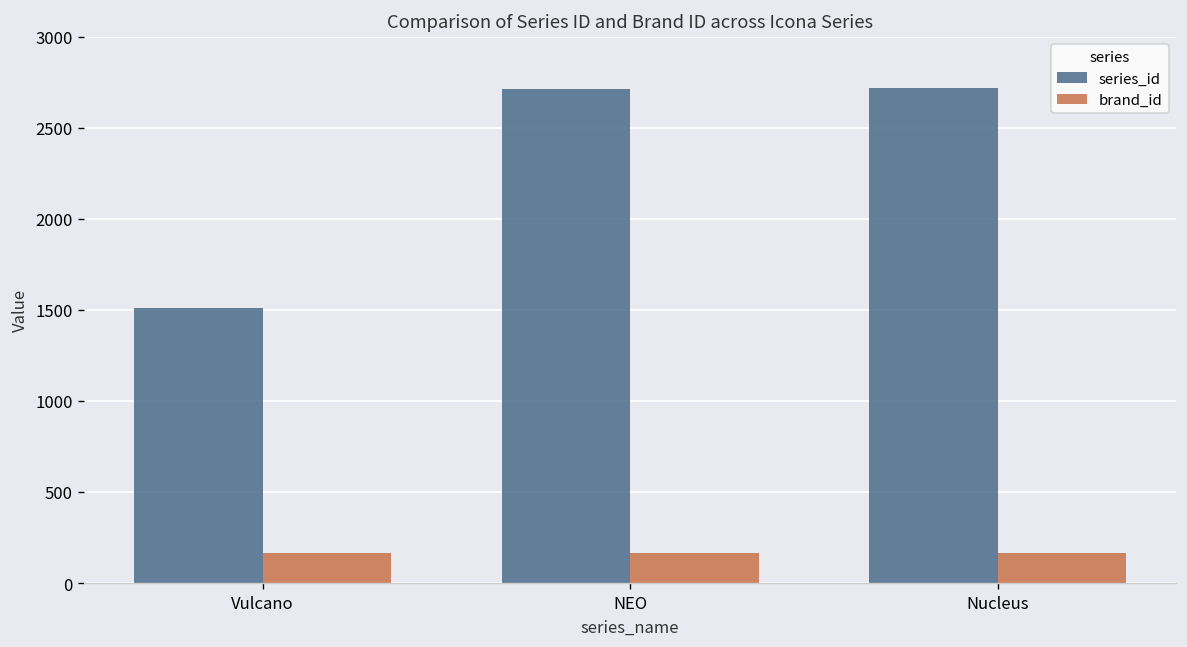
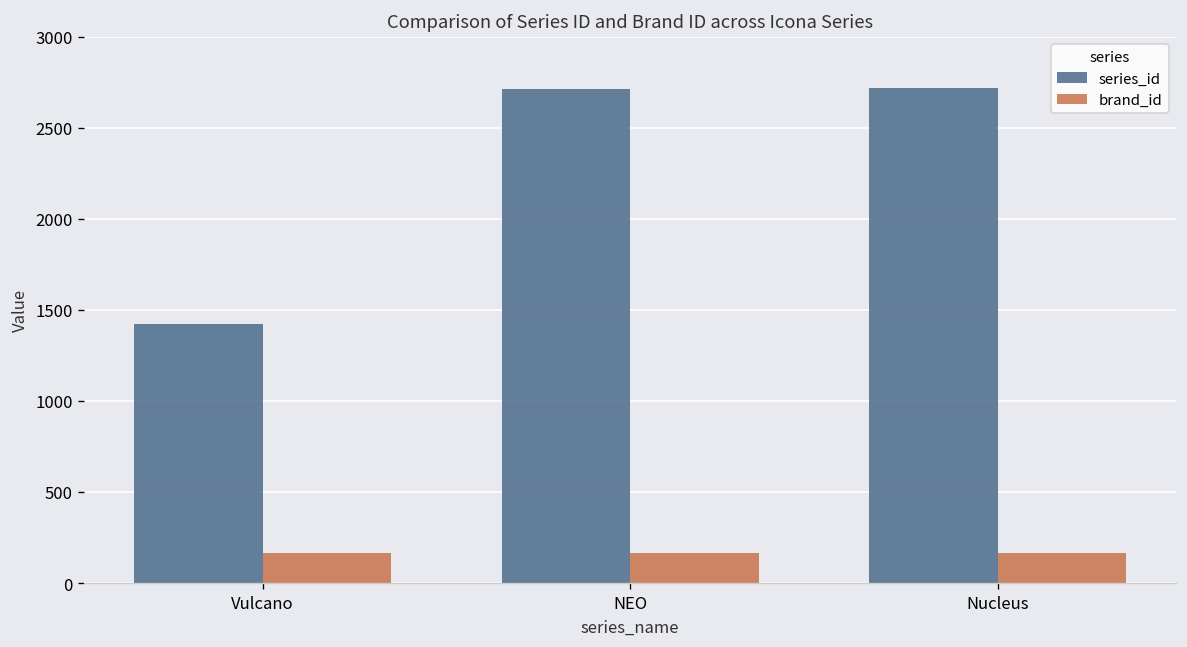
  {
    "series_id": {
-     "Vulcano": 1510,
+     "Vulcano": 1420,
      "NEO": 2720,
      "Nucleus": 2720
    },
    "brand_id": {
      "Vulcano": 170,
      "NEO": 170,
      "Nucleus": 170
    }
  }
